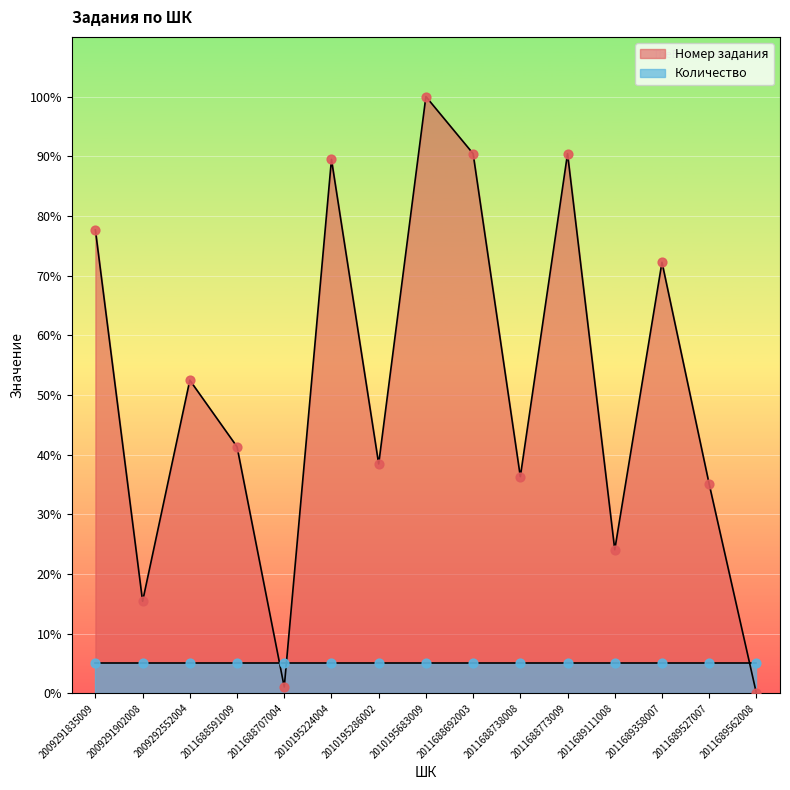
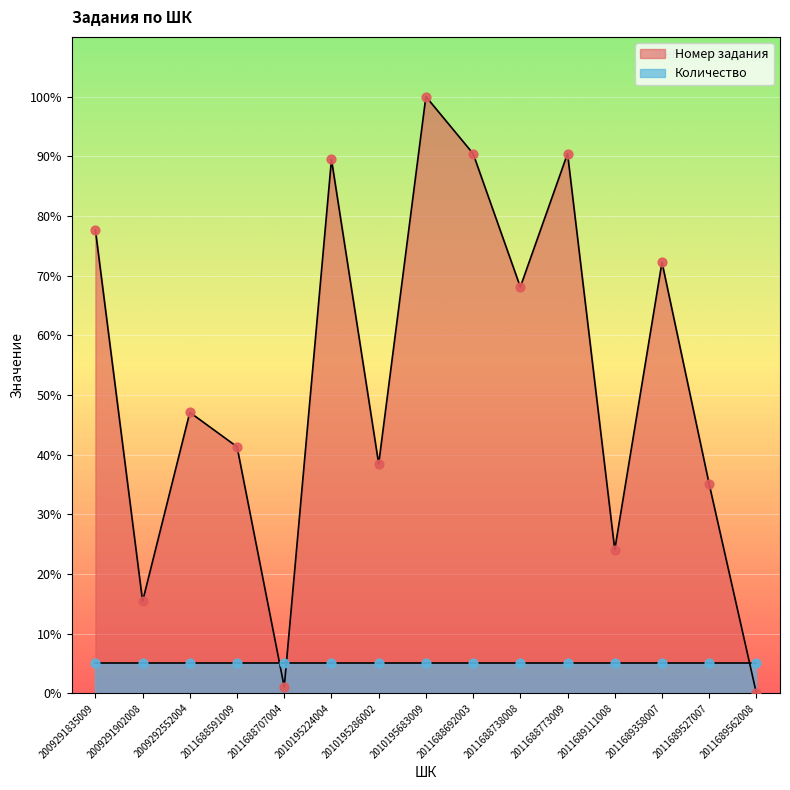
  {
    "Номер задания": {
      "2009291835009": "78%",
      "2009291902008": "15%",
-     "2009292552004": "52%",
+     "2009292552004": "47%",
      "2011688591009": "41%",
      "2011688707004": "1%",
      "2010195224004": "89%",
      "2010195286002": "38%",
      "2010195683009": "100%",
      "2011688692003": "90%",
-     "2011688738008": "36%",
+     "2011688738008": "68%",
      "2011688773009": "90%",
      "2011689111008": "24%",
      "2011689358007": "72%",
      "2011689527007": "35%",
      "2011689562008": "0%"
    },
    "Количество": {
      "2009291835009": "5%",
      "2009291902008": "5%",
      "2009292552004": "5%",
      "2011688591009": "5%",
      "2011688707004": "5%",
      "2010195224004": "5%",
      "2010195286002": "5%",
      "2010195683009": "5%",
      "2011688692003": "5%",
      "2011688738008": "5%",
      "2011688773009": "5%",
      "2011689111008": "5%",
      "2011689358007": "5%",
      "2011689527007": "5%",
      "2011689562008": "5%"
    }
  }
